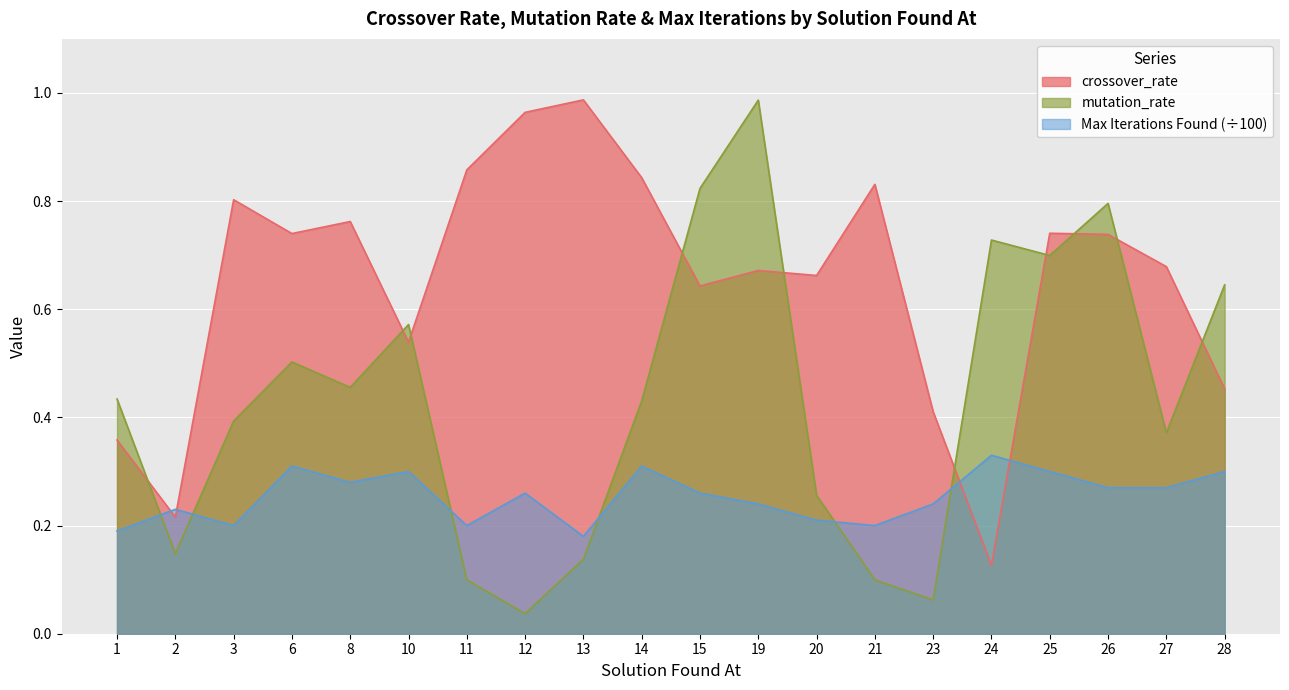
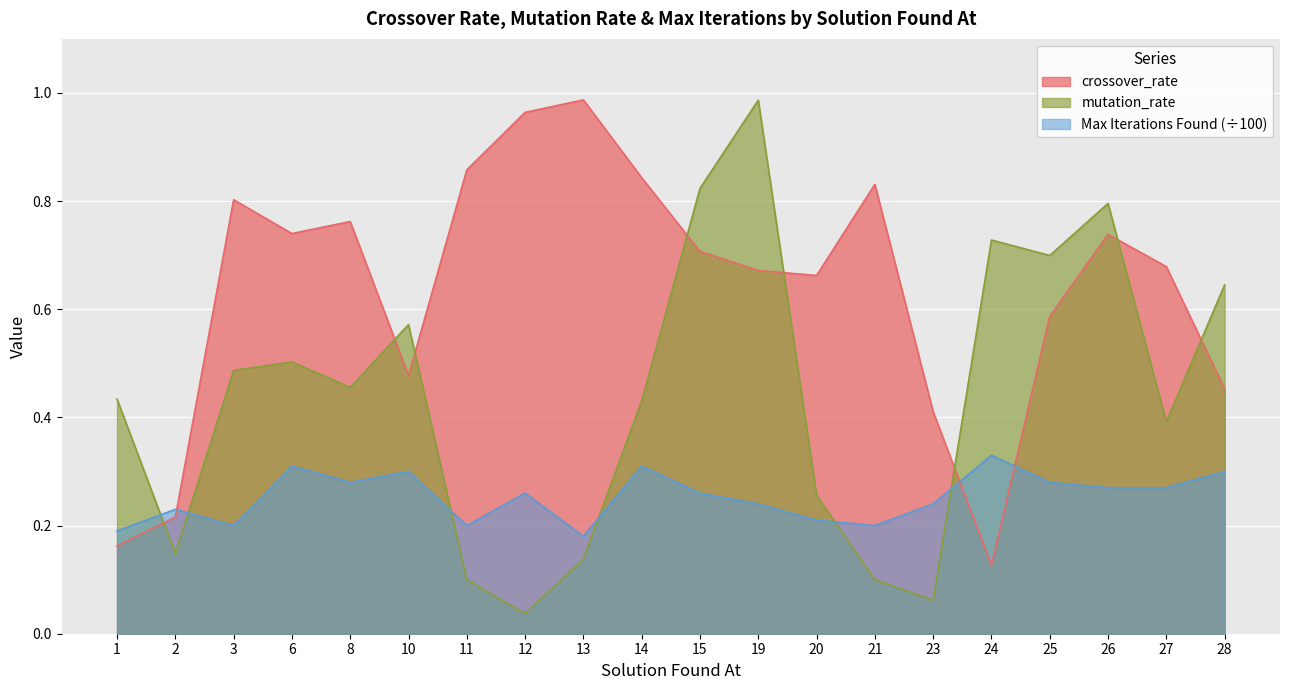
  {
    "crossover_rate": {
-     "1": 0.36,
+     "1": 0.16,
      "2": 0.22,
      "3": 0.80,
      "6": 0.74,
      "8": 0.76,
-     "10": 0.54,
+     "10": 0.48,
      "11": 0.86,
      "12": 0.96,
      "13": 0.99,
      "14": 0.84,
-     "15": 0.64,
+     "15": 0.71,
      "19": 0.67,
      "20": 0.66,
      "21": 0.83,
      "23": 0.41,
      "24": 0.13,
-     "25": 0.74,
+     "25": 0.59,
      "26": 0.74,
      "27": 0.68,
      "28": 0.45
    },
    "mutation_rate": {
      "1": 0.43,
      "2": 0.15,
-     "3": 0.39,
+     "3": 0.49,
      "6": 0.50,
      "8": 0.46,
      "10": 0.57,
      "11": 0.10,
      "12": 0.04,
      "13": 0.14,
      "14": 0.43,
      "15": 0.82,
      "19": 0.99,
      "20": 0.26,
      "21": 0.10,
      "23": 0.06,
      "24": 0.73,
      "25": 0.70,
      "26": 0.80,
-     "27": 0.37,
+     "27": 0.39,
      "28": 0.65
    },
    "Max Iterations Found (÷100)": {
      "1": 0.19,
      "2": 0.23,
      "3": 0.20,
      "6": 0.31,
      "8": 0.28,
      "10": 0.30,
      "11": 0.20,
      "12": 0.26,
      "13": 0.18,
      "14": 0.31,
      "15": 0.26,
      "19": 0.24,
      "20": 0.21,
      "21": 0.20,
      "23": 0.24,
      "24": 0.33,
-     "25": 0.30,
+     "25": 0.28,
      "26": 0.27,
      "27": 0.27,
      "28": 0.30
    }
  }
